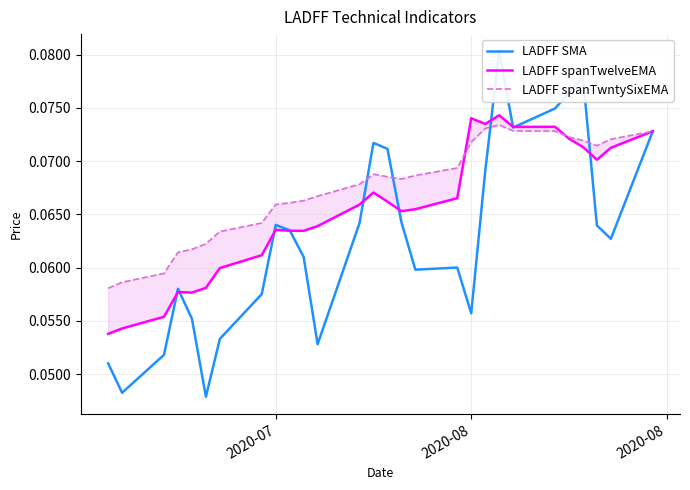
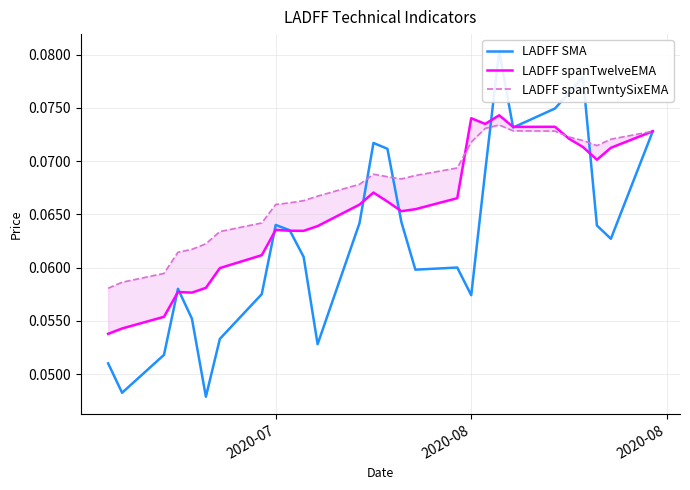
  {
    "LADFF SMA": {
      "2020-07": 0.0640,
-     "2020-08": 0.0557
+     "2020-08": 0.0574
    },
    "LADFF spanTwelveEMA": {
      "2020-07": 0.0635
    }
  }
